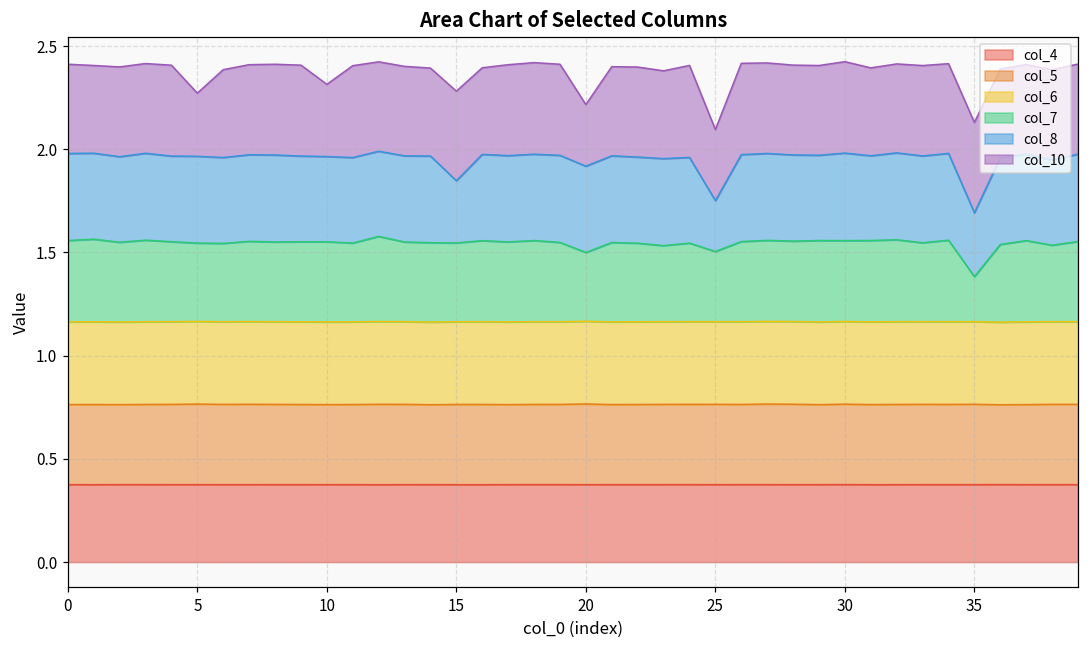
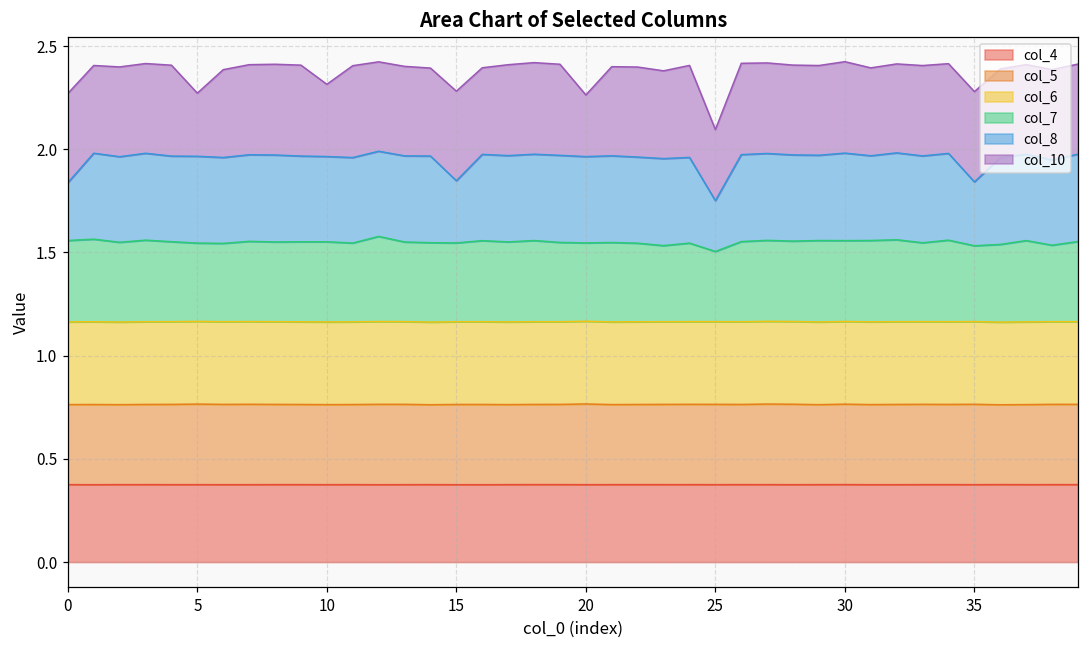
  {
    "col_7": {
      "0": 0.39,
      "5": 0.38,
      "10": 0.39,
      "15": 0.38,
-     "20": 0.33,
+     "20": 0.38,
      "25": 0.34,
      "30": 0.39,
-     "35": 0.22
+     "35": 0.37
    },
    "col_8": {
-     "0": 0.42,
+     "0": 0.28,
      "5": 0.42,
      "10": 0.41,
      "15": 0.30,
      "20": 0.42,
      "25": 0.25,
      "30": 0.42,
      "35": 0.31
    },
    "col_10": {
      "0": 0.43,
      "5": 0.31,
      "10": 0.35,
      "15": 0.43,
      "20": 0.30,
      "25": 0.34,
      "30": 0.44,
      "35": 0.44
    }
  }
